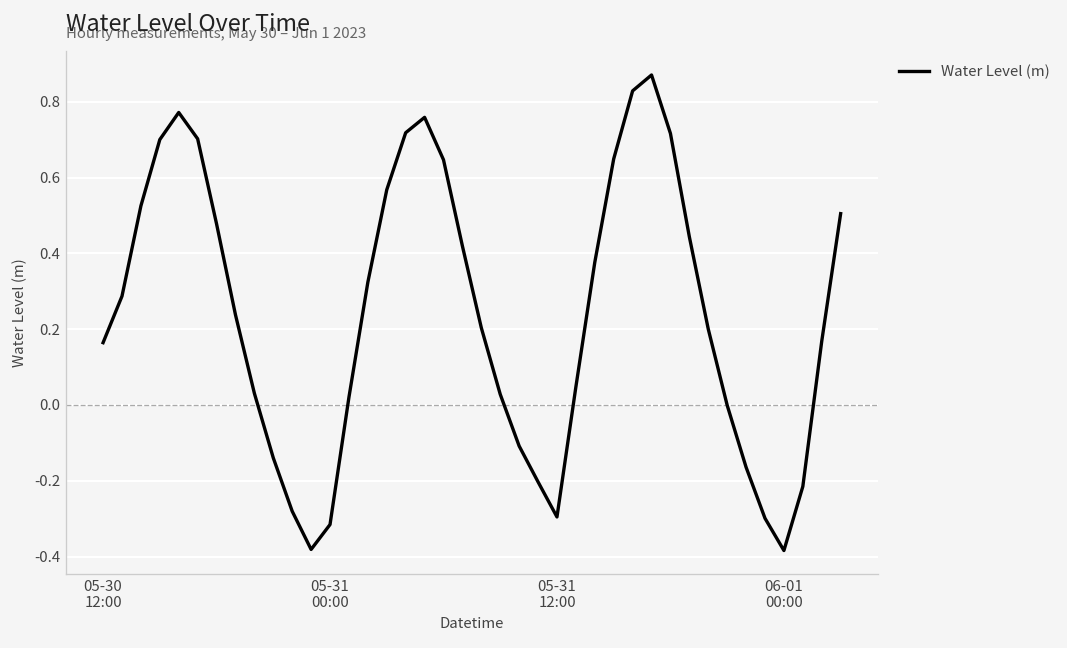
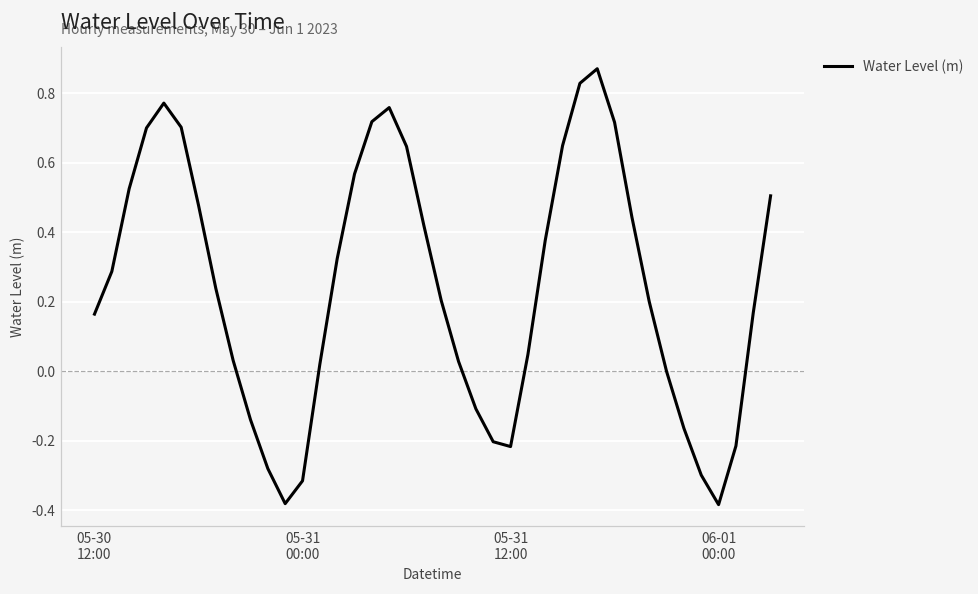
  {
    "05-30 12:00": 0.16,
    "05-31 00:00": -0.32,
-   "05-31 12:00": -0.30,
+   "05-31 12:00": -0.22,
    "06-01 00:00": -0.38
  }
